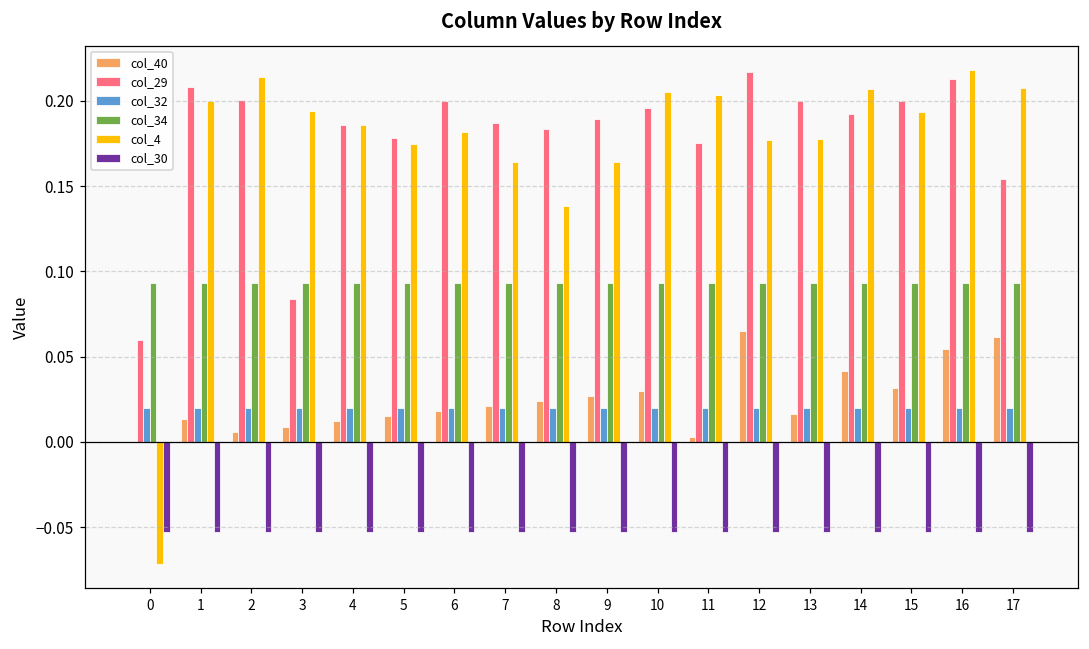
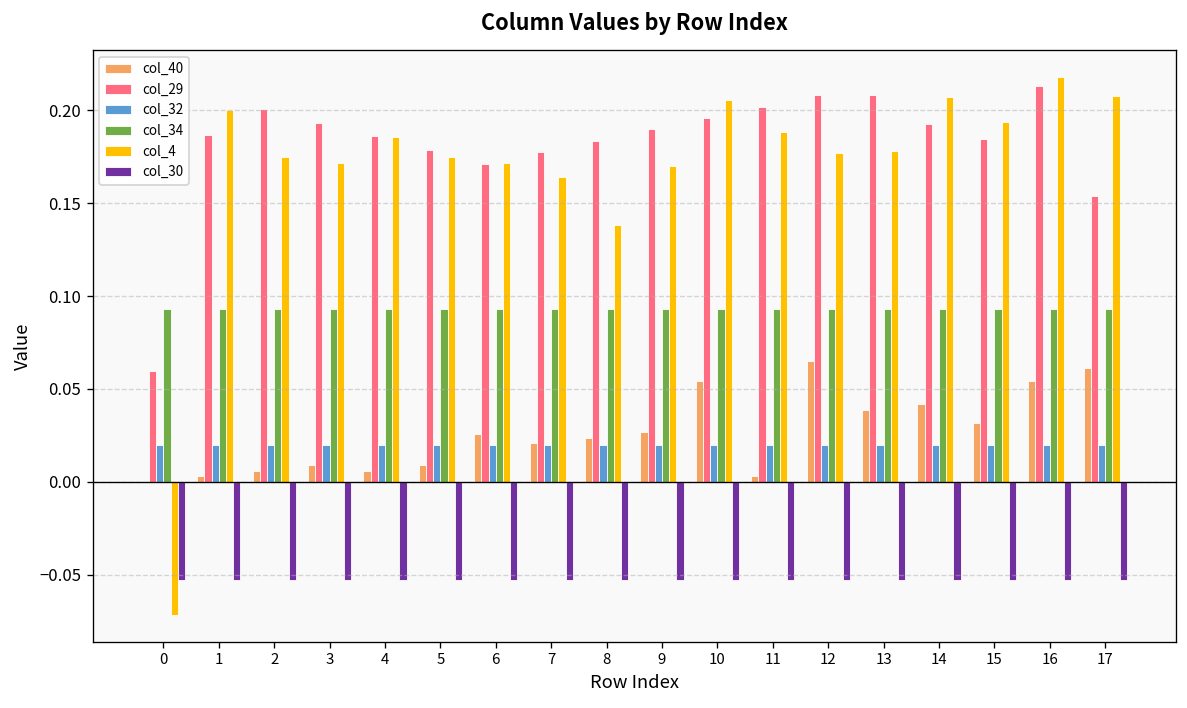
  {
    "col_40": {
      "0": 0.000,
-     "1": 0.013,
+     "1": 0.003,
      "2": 0.006,
      "3": 0.009,
-     "4": 0.012,
-     "5": 0.015,
-     "6": 0.018,
+     "4": 0.006,
+     "5": 0.009,
+     "6": 0.026,
      "7": 0.021,
      "8": 0.024,
      "9": 0.027,
-     "10": 0.030,
+     "10": 0.054,
      "11": 0.003,
      "12": 0.065,
-     "13": 0.017,
+     "13": 0.039,
      "14": 0.042,
      "15": 0.032,
      "16": 0.055,
      "17": 0.061
    },
    "col_29": {
      "0": 0.060,
-     "1": 0.208,
+     "1": 0.187,
      "2": 0.201,
-     "3": 0.084,
+     "3": 0.193,
      "4": 0.186,
      "5": 0.179,
-     "6": 0.200,
-     "7": 0.187,
+     "6": 0.171,
+     "7": 0.177,
      "8": 0.183,
      "9": 0.190,
      "10": 0.196,
-     "11": 0.176,
-     "12": 0.217,
-     "13": 0.200,
+     "11": 0.202,
+     "12": 0.208,
+     "13": 0.208,
      "14": 0.192,
-     "15": 0.200,
+     "15": 0.185,
      "16": 0.213,
      "17": 0.154
    },
    "col_32": {
      "0": 0.020,
      "1": 0.020,
      "2": 0.020,
      "3": 0.020,
      "4": 0.020,
      "5": 0.020,
      "6": 0.020,
      "7": 0.020,
      "8": 0.020,
      "9": 0.020,
      "10": 0.020,
      "11": 0.020,
      "12": 0.020,
      "13": 0.020,
      "14": 0.020,
      "15": 0.020,
      "16": 0.020,
      "17": 0.020
    },
    "col_34": {
      "0": 0.093,
      "1": 0.093,
      "2": 0.093,
      "3": 0.093,
      "4": 0.093,
      "5": 0.093,
      "6": 0.093,
      "7": 0.093,
      "8": 0.093,
      "9": 0.093,
      "10": 0.093,
      "11": 0.093,
      "12": 0.093,
      "13": 0.093,
      "14": 0.093,
      "15": 0.093,
      "16": 0.093,
      "17": 0.093
    },
    "col_4": {
      "0": -0.071,
      "1": 0.200,
-     "2": 0.214,
-     "3": 0.194,
+     "2": 0.175,
+     "3": 0.171,
      "4": 0.186,
      "5": 0.175,
-     "6": 0.182,
+     "6": 0.171,
      "7": 0.164,
      "8": 0.138,
-     "9": 0.164,
+     "9": 0.170,
      "10": 0.205,
-     "11": 0.204,
+     "11": 0.188,
      "12": 0.177,
      "13": 0.178,
      "14": 0.207,
      "15": 0.194,
      "16": 0.218,
      "17": 0.208
    },
    "col_30": {
      "0": -0.053,
      "1": -0.053,
      "2": -0.053,
      "3": -0.053,
      "4": -0.053,
      "5": -0.053,
      "6": -0.053,
      "7": -0.053,
      "8": -0.053,
      "9": -0.053,
      "10": -0.053,
      "11": -0.053,
      "12": -0.053,
      "13": -0.053,
      "14": -0.053,
      "15": -0.053,
      "16": -0.053,
      "17": -0.053
    }
  }
